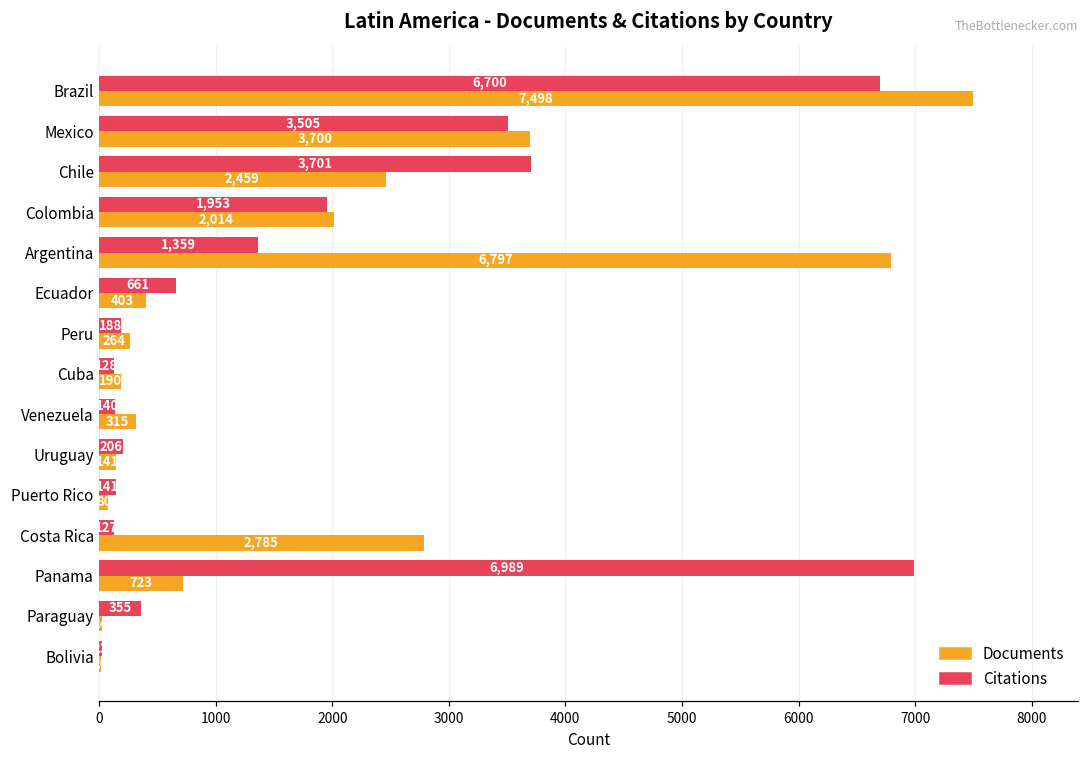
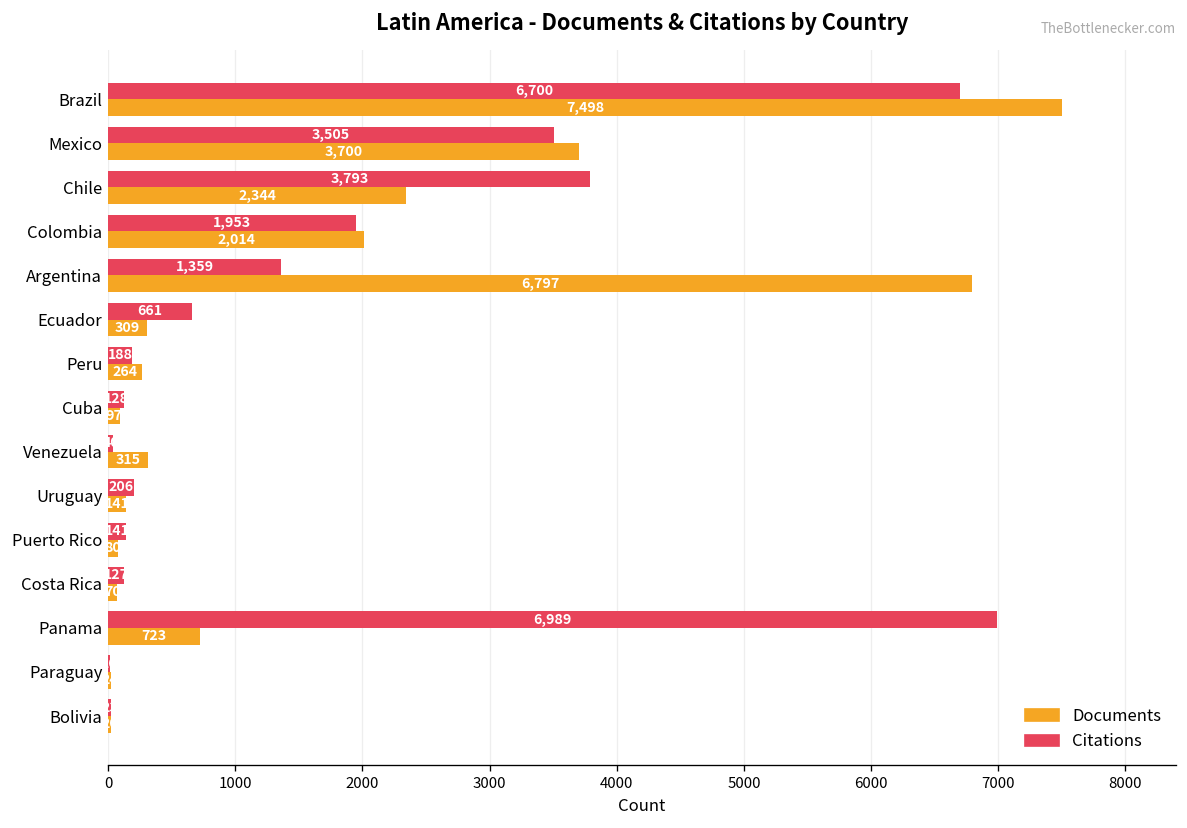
  {
    "Documents": {
      "Brazil": "7,498",
      "Mexico": "3,700",
-     "Chile": "2,459",
+     "Chile": "2,344",
      "Colombia": "2,014",
      "Argentina": "6,797",
-     "Ecuador": "403",
+     "Ecuador": "309",
      "Peru": "264",
-     "Cuba": "190",
+     "Cuba": "97",
      "Venezuela": "315",
      "Uruguay": "141",
-     "Costa Rica": "2790",
+     "Costa Rica": "70",
      "Panama": "723"
    },
    "Citations": {
      "Brazil": "6,700",
      "Mexico": "3,505",
-     "Chile": "3,701",
+     "Chile": "3,793",
      "Colombia": "1,953",
      "Argentina": "1,359",
      "Ecuador": "661",
      "Peru": "188",
      "Cuba": "128",
-     "Venezuela": "140",
+     "Venezuela": "40",
      "Uruguay": "206",
      "Puerto Rico": "141",
      "Costa Rica": "127",
      "Panama": "6,989",
-     "Paraguay": "360"
+     "Paraguay": "20"
    }
  }
